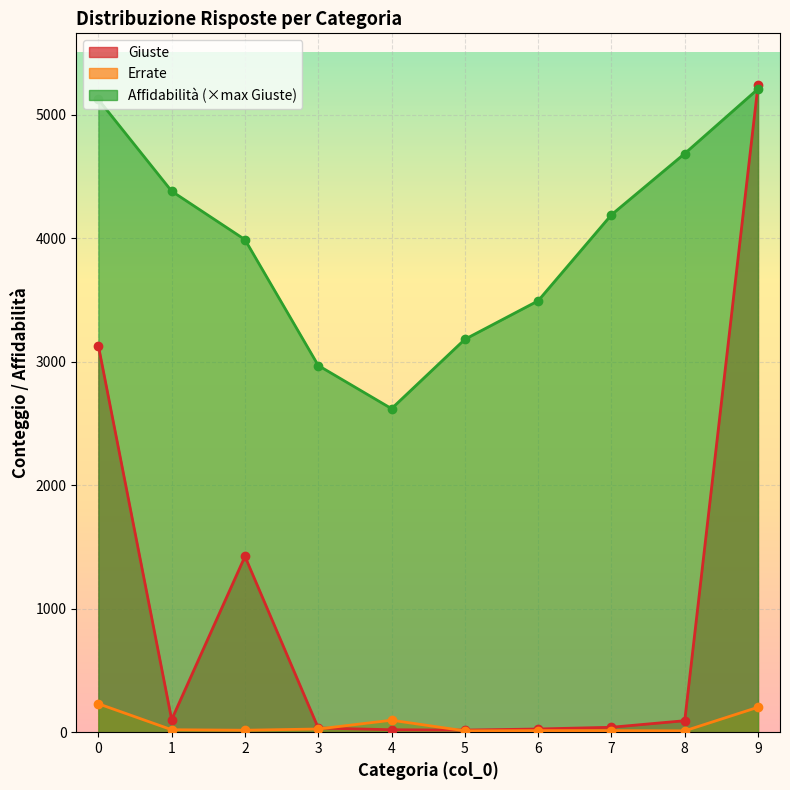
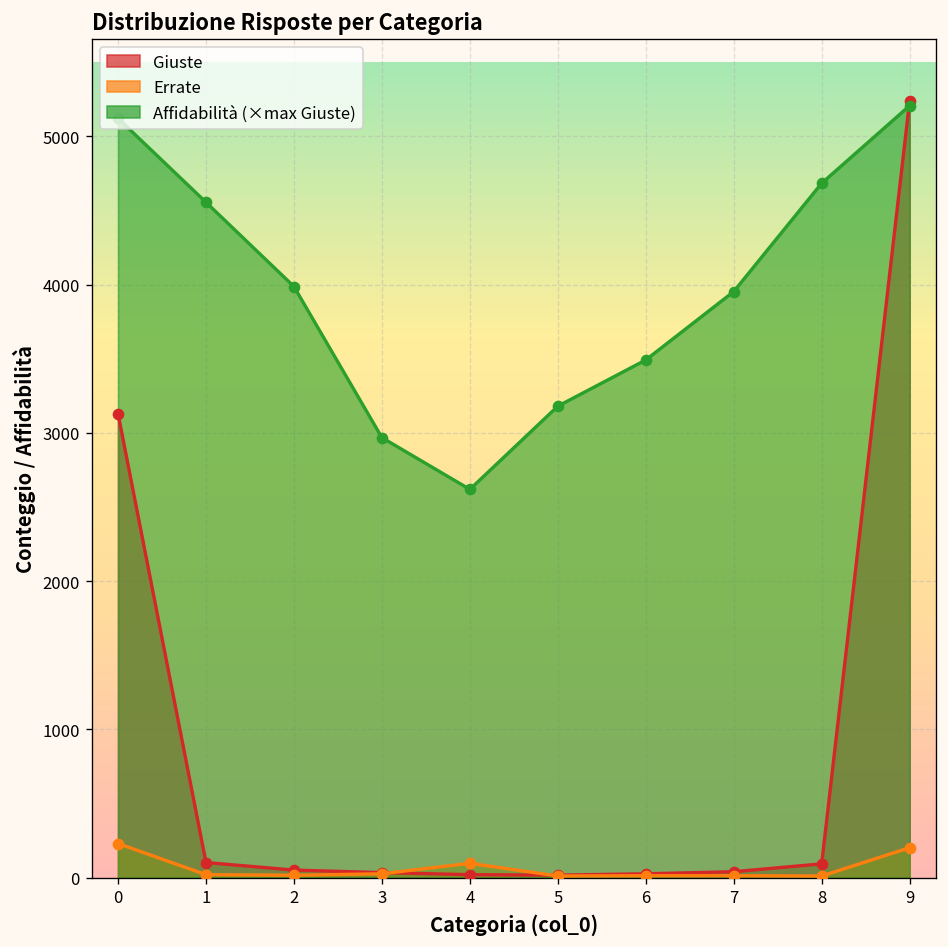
  {
    "Giuste": {
      "0": 3130,
      "1": 100,
-     "2": 1420,
+     "2": 50,
      "4": 20,
      "7": 40,
      "8": 90,
      "9": 5240
    },
    "Errate": {
      "0": 230,
      "1": 20,
      "2": 20,
      "4": 100,
      "7": 10,
      "8": 10,
      "9": 200
    },
    "Affidabilità (×max Giuste)": {
-     "1": 4380,
+     "1": 4560,
      "2": 3990,
      "3": 2970,
      "4": 2620,
      "5": 3180,
      "6": 3490,
-     "7": 4190,
+     "7": 3950,
      "8": 4680,
      "9": 5210
    }
  }
